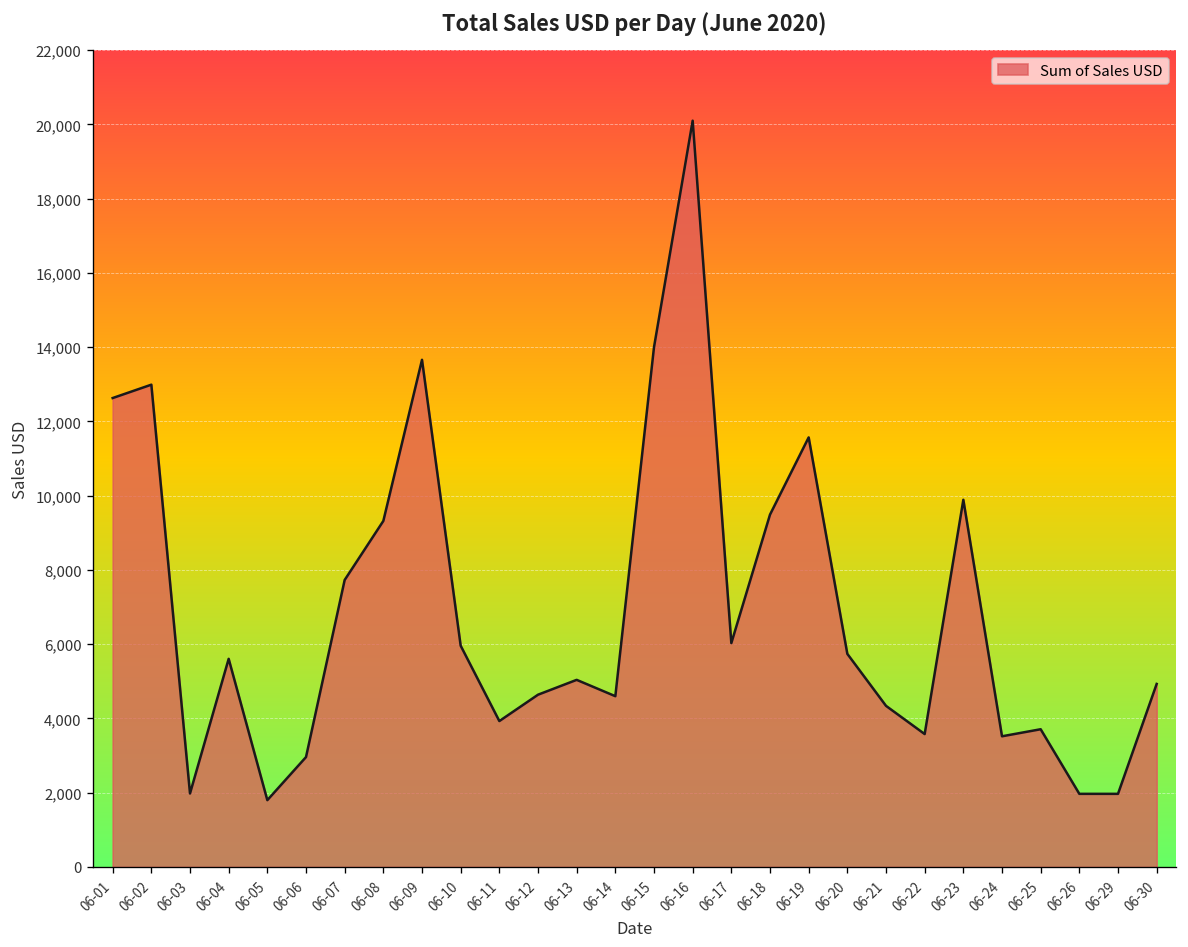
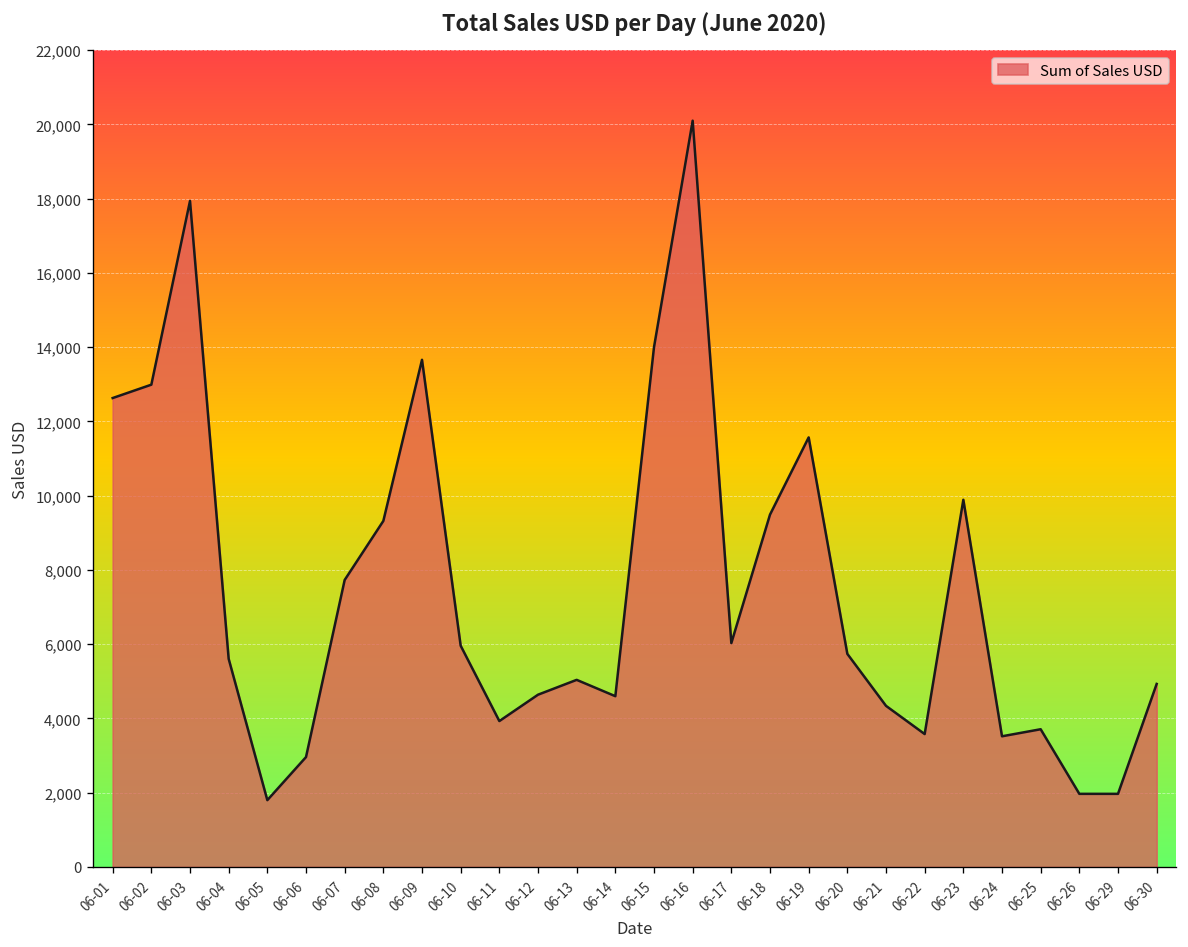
  {
    "06-01": "12,600",
    "06-02": "13,000",
-   "06-03": "2,000",
+   "06-03": "17,900",
    "06-04": "5,600",
    "06-05": "1,800",
    "06-06": "3,000",
    "06-07": "7,700",
    "06-08": "9,300",
    "06-09": "13,700",
    "06-10": "6,000",
    "06-11": "3,900",
    "06-12": "4,600",
    "06-13": "5,000",
    "06-14": "4,600",
    "06-15": "14,000",
    "06-16": "20,100",
    "06-17": "6,000",
    "06-18": "9,500",
    "06-19": "11,600",
    "06-20": "5,700",
    "06-21": "4,300",
    "06-22": "3,600",
    "06-23": "9,900",
    "06-24": "3,500",
    "06-25": "3,700",
    "06-26": "2,000",
    "06-29": "2,000",
    "06-30": "4,900"
  }
